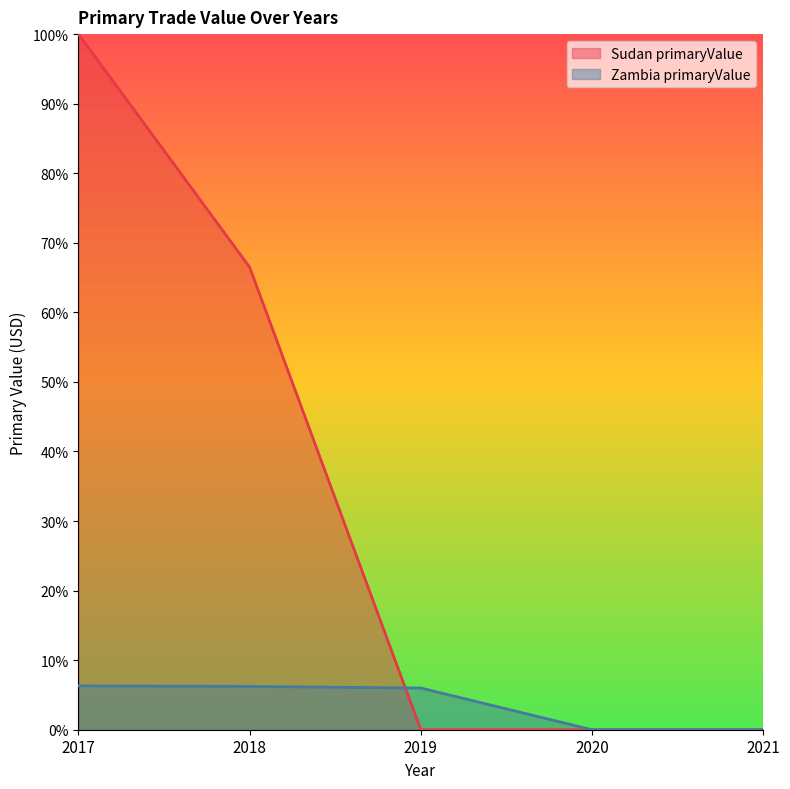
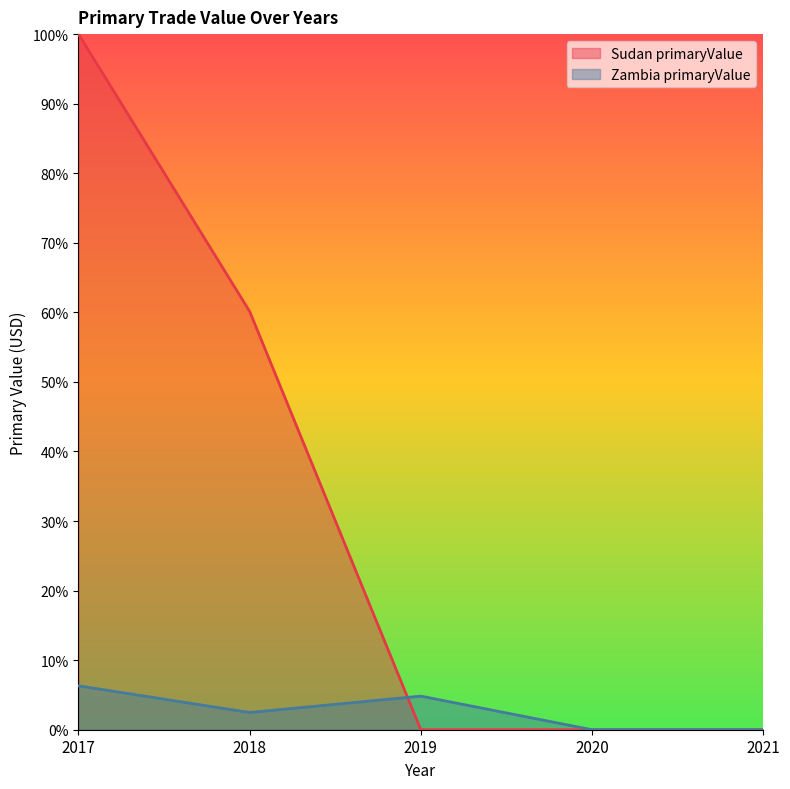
  {
    "Sudan primaryValue": {
      "2017": "100%",
-     "2018": "66%",
+     "2018": "60%",
      "2019": "0%"
    },
    "Zambia primaryValue": {
      "2017": "6%",
-     "2018": "6%",
-     "2019": "6%"
+     "2018": "2%",
+     "2019": "5%"
    }
  }
